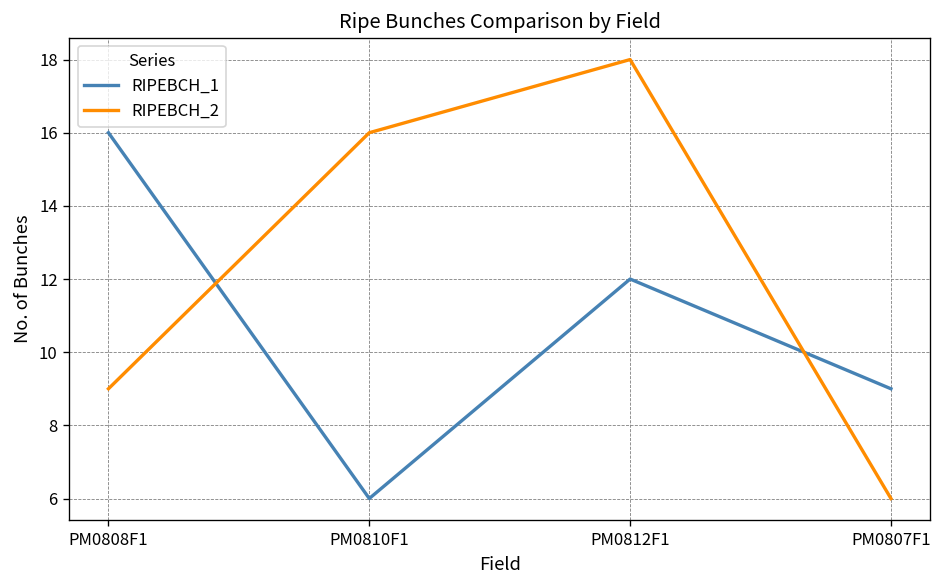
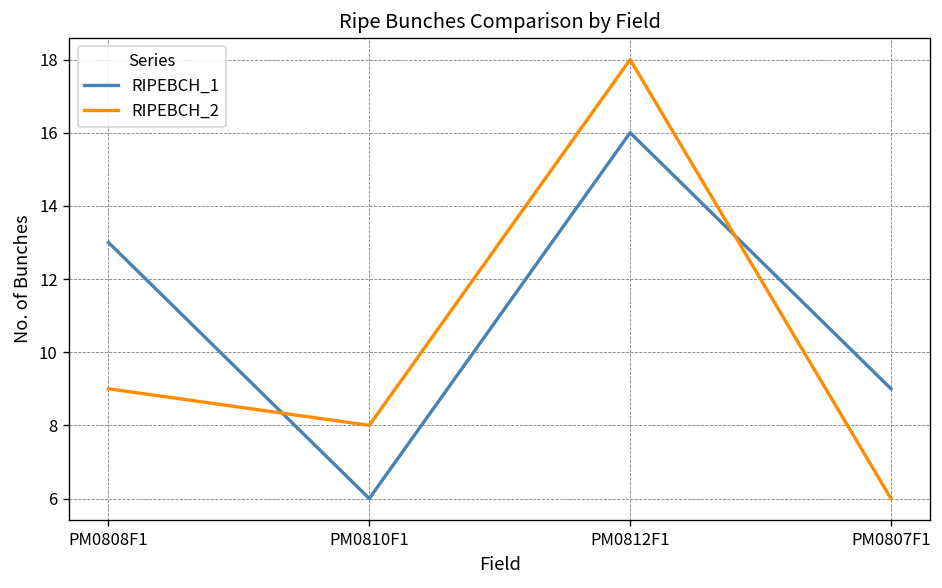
  {
    "RIPEBCH_1": {
-     "PM0808F1": 16,
+     "PM0808F1": 13,
      "PM0810F1": 6,
-     "PM0812F1": 12,
+     "PM0812F1": 16,
      "PM0807F1": 9
    },
    "RIPEBCH_2": {
      "PM0808F1": 9,
-     "PM0810F1": 16,
+     "PM0810F1": 8,
      "PM0812F1": 18,
      "PM0807F1": 6
    }
  }
